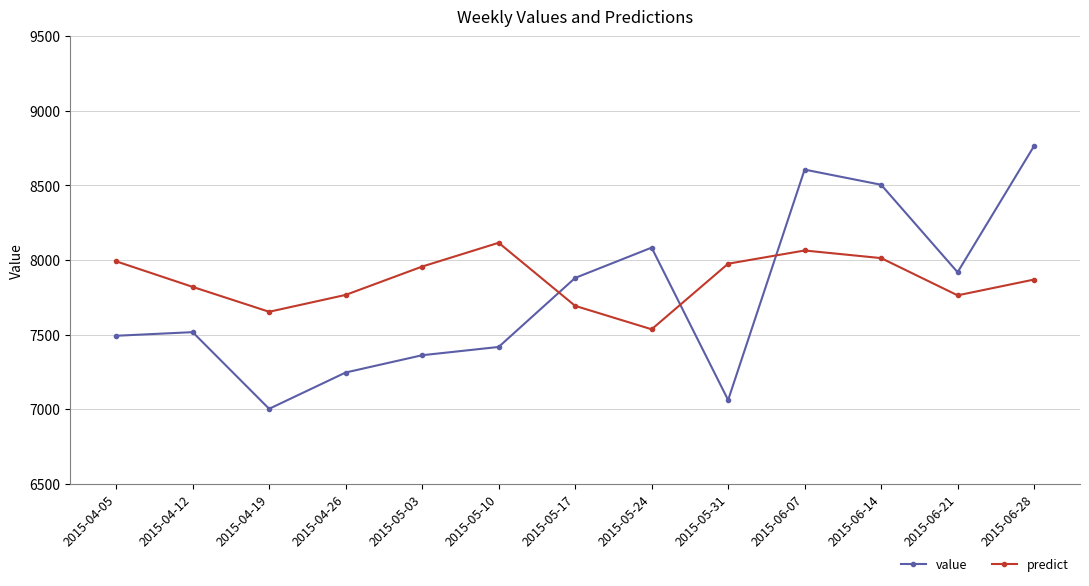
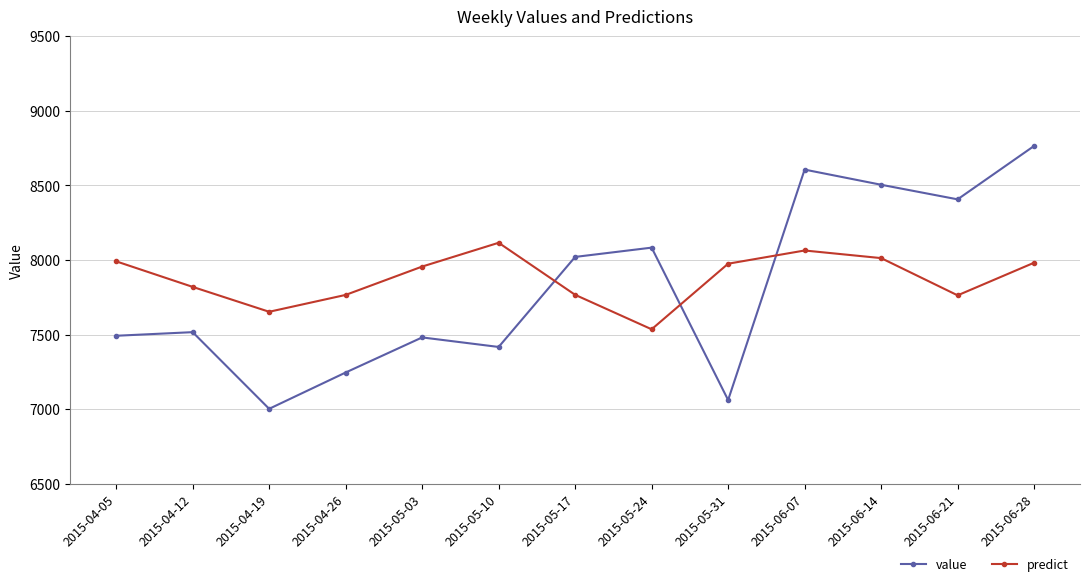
  {
    "value": {
      "2015-04-05": 7490,
      "2015-04-12": 7520,
      "2015-04-19": 7000,
      "2015-04-26": 7250,
-     "2015-05-03": 7360,
+     "2015-05-03": 7480,
      "2015-05-10": 7420,
-     "2015-05-17": 7880,
+     "2015-05-17": 8020,
      "2015-05-24": 8080,
      "2015-05-31": 7060,
      "2015-06-07": 8610,
      "2015-06-14": 8500,
-     "2015-06-21": 7920,
+     "2015-06-21": 8410,
      "2015-06-28": 8760
    },
    "predict": {
      "2015-04-05": 7990,
      "2015-04-12": 7820,
      "2015-04-19": 7650,
      "2015-04-26": 7770,
      "2015-05-03": 7960,
      "2015-05-10": 8110,
-     "2015-05-17": 7690,
+     "2015-05-17": 7770,
      "2015-05-24": 7540,
      "2015-05-31": 7970,
      "2015-06-07": 8060,
      "2015-06-14": 8010,
      "2015-06-21": 7760,
-     "2015-06-28": 7870
+     "2015-06-28": 7980
    }
  }
